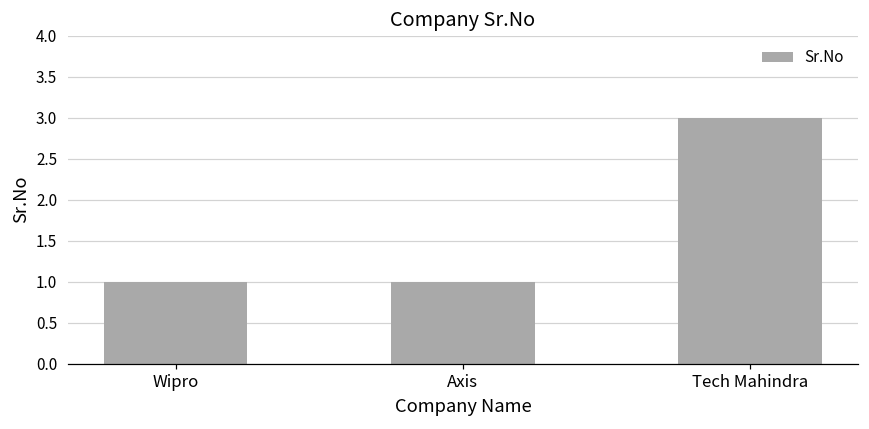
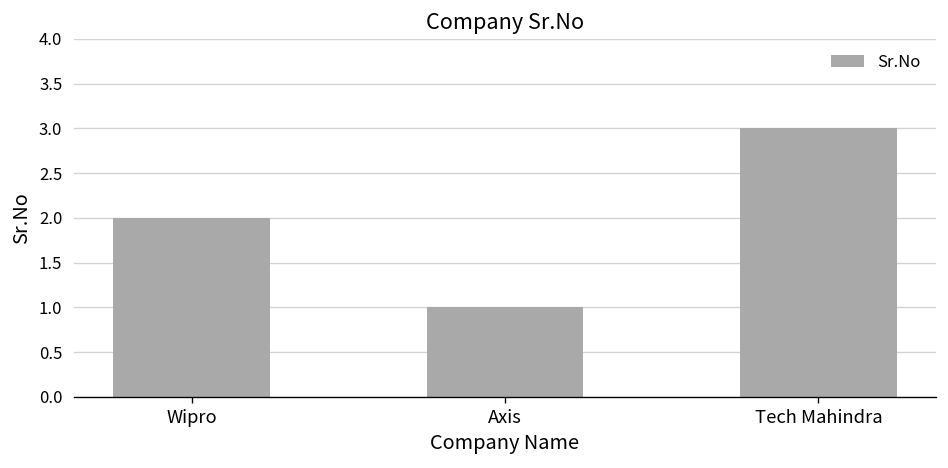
  {
-   "Wipro": 1,
+   "Wipro": 2,
    "Axis": 1,
    "Tech Mahindra": 3
  }
